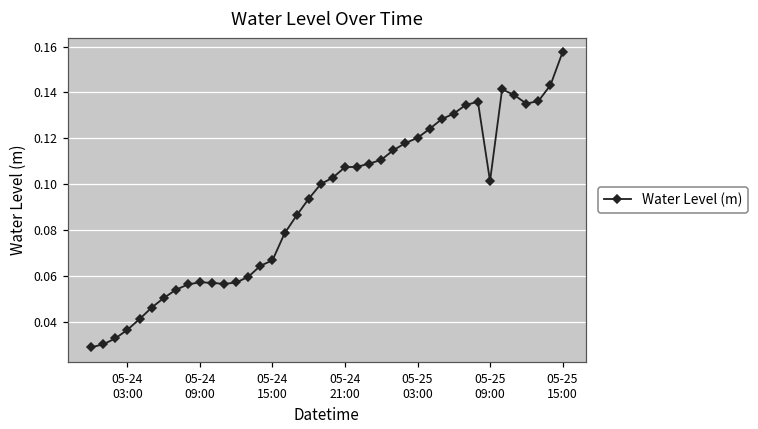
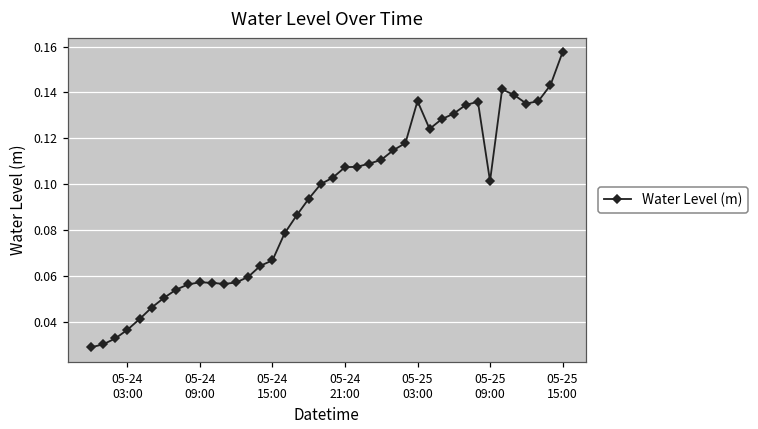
  {
    "05-24 03:00": 0.036,
    "05-24 09:00": 0.057,
    "05-24 15:00": 0.067,
    "05-24 21:00": 0.107,
-   "05-25 03:00": 0.120,
+   "05-25 03:00": 0.136,
    "05-25 09:00": 0.101,
    "05-25 15:00": 0.158
  }
